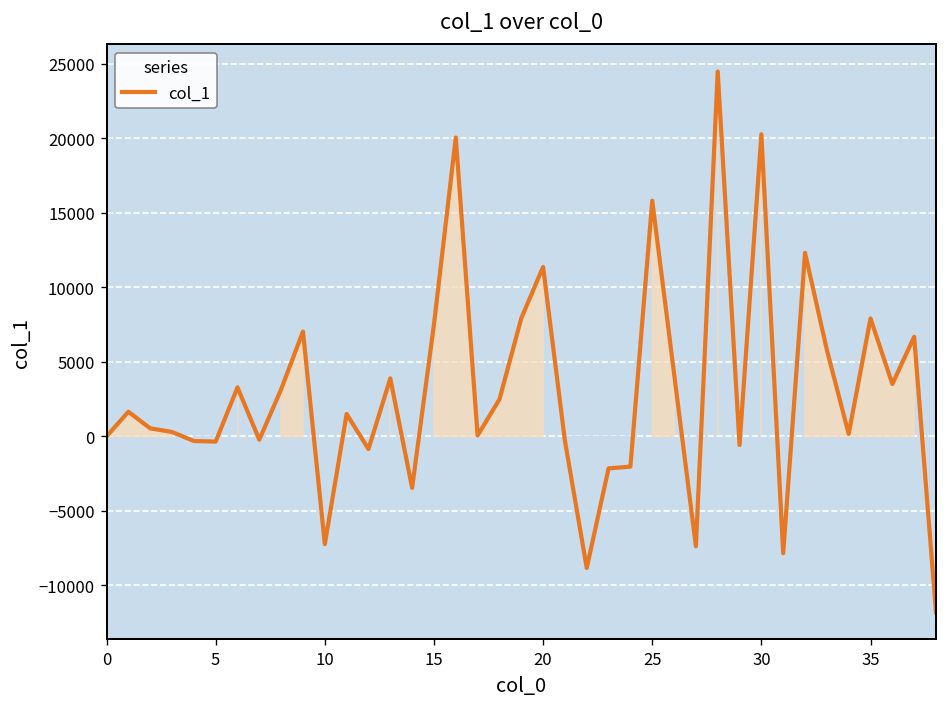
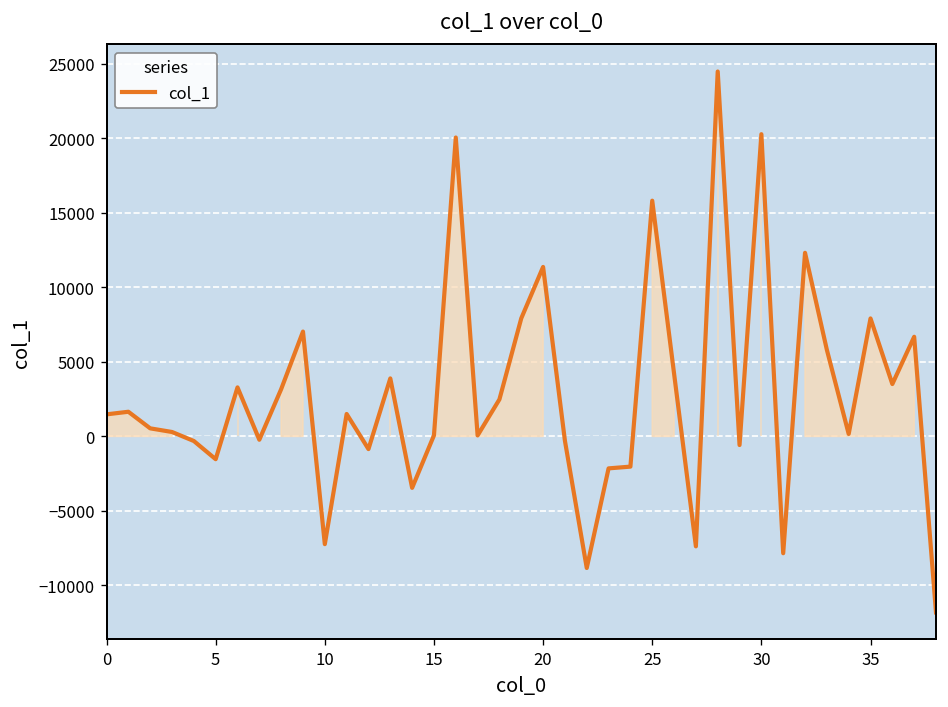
  {
-   "0": 0,
-   "5": -300,
+   "0": 1500,
+   "5": -1500,
    "10": -7200,
-   "15": 7500,
+   "15": 100,
    "20": 11400,
    "25": 15800,
    "30": 20300,
    "35": 7900
  }
